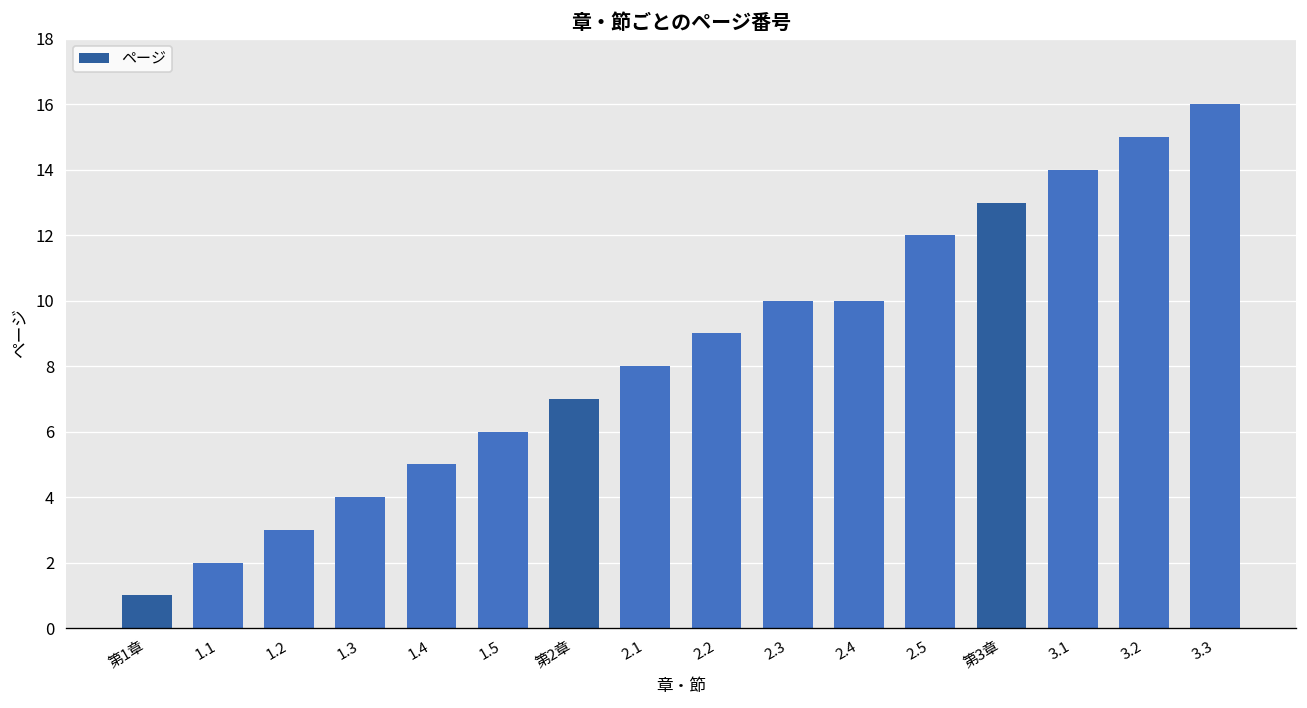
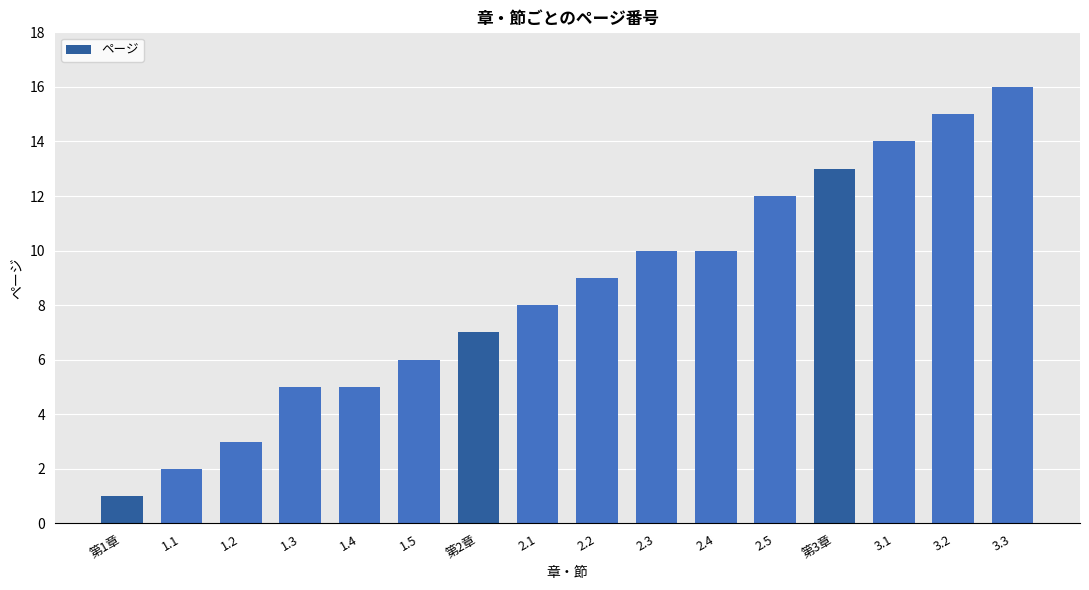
  {
    "第1章": 1,
    "1.1": 2,
    "1.2": 3,
-   "1.3": 4,
+   "1.3": 5,
    "1.4": 5,
    "1.5": 6,
    "第2章": 7,
    "2.1": 8,
    "2.2": 9,
    "2.3": 10,
    "2.4": 10,
    "2.5": 12,
    "第3章": 13,
    "3.1": 14,
    "3.2": 15,
    "3.3": 16
  }
